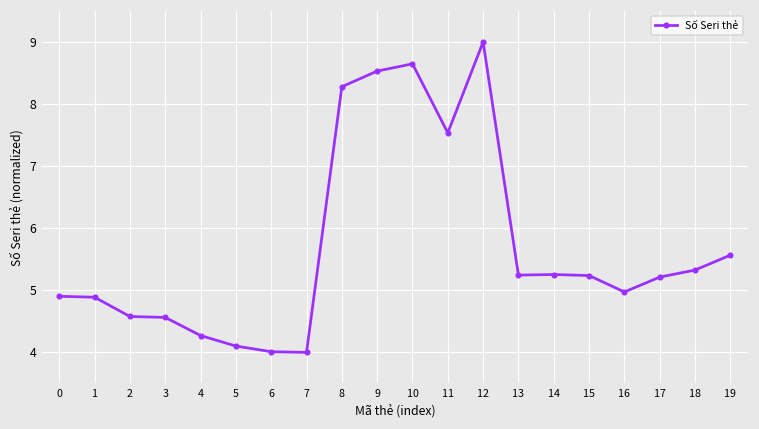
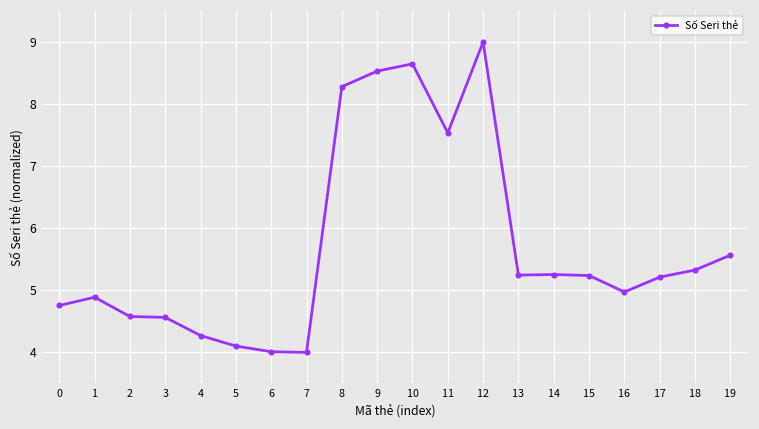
  {
-   "0": 4.9,
+   "0": 4.8,
    "1": 4.9,
    "2": 4.6,
    "3": 4.6,
    "4": 4.3,
    "5": 4.1,
    "6": 4.0,
    "7": 4.0,
    "8": 8.3,
    "9": 8.5,
    "10": 8.6,
    "11": 7.5,
    "12": 9.0,
    "13": 5.2,
    "14": 5.3,
    "15": 5.2,
    "16": 5.0,
    "17": 5.2,
    "18": 5.3,
    "19": 5.6
  }
